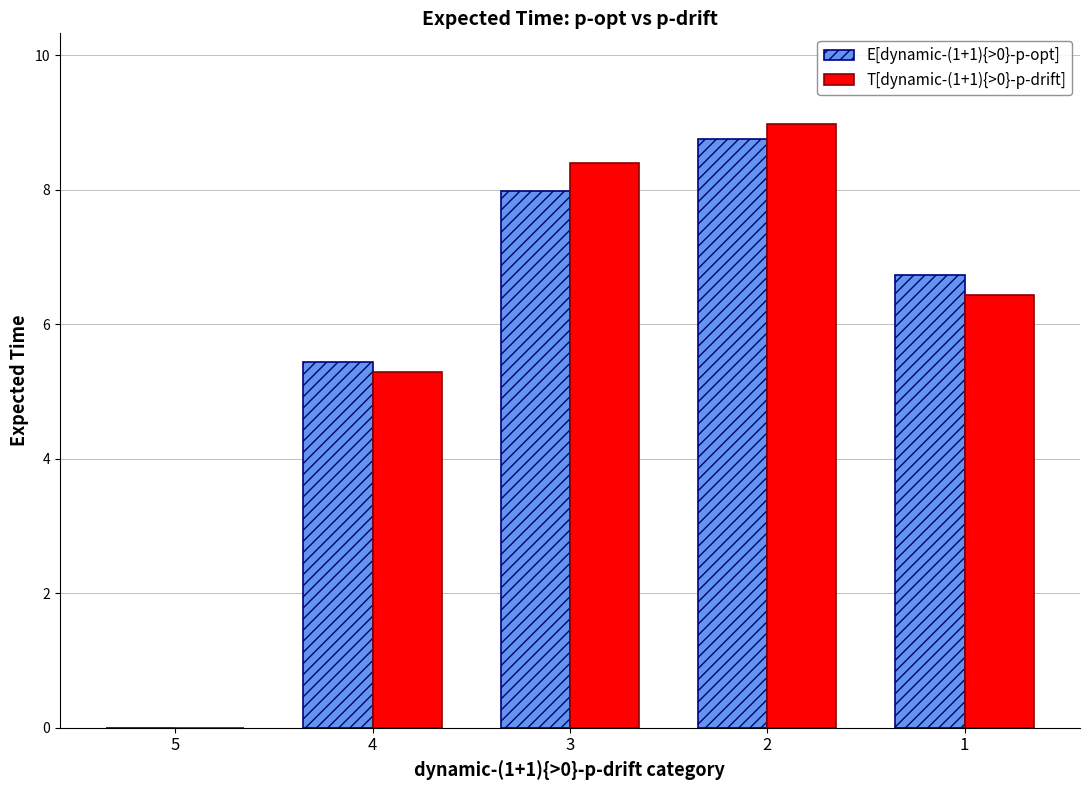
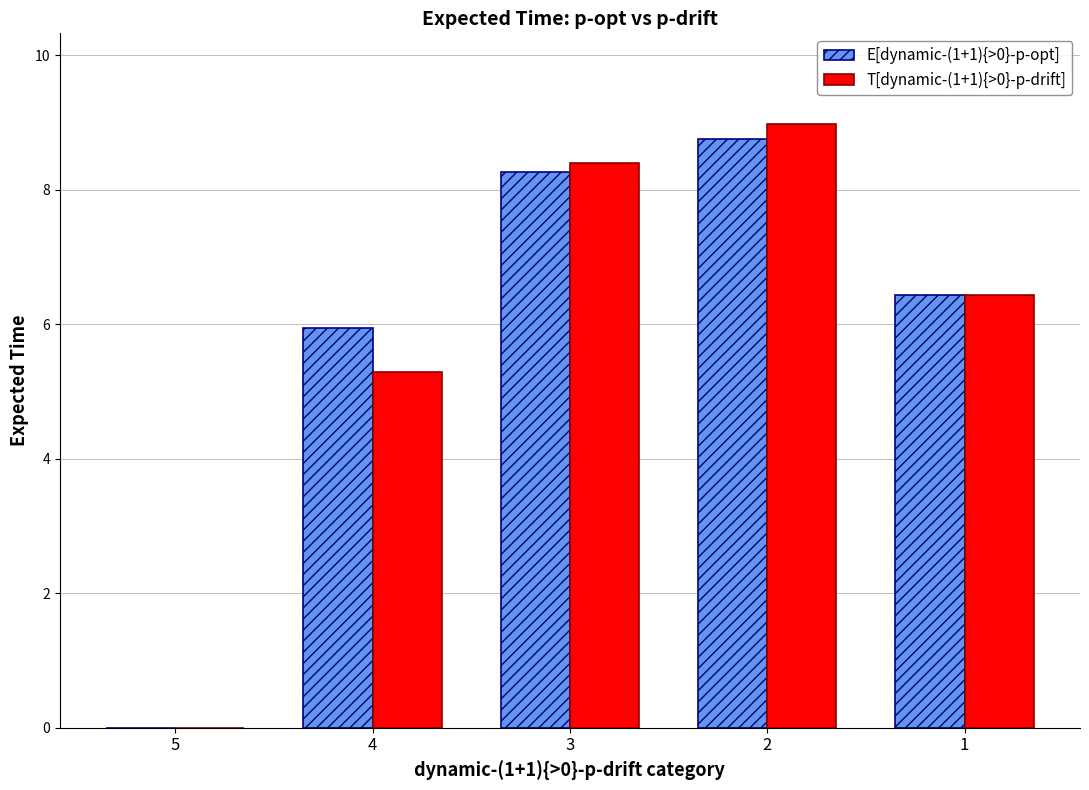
  {
    "E[dynamic-(1+1){>0}-p-opt]": {
      "5": 0.0,
-     "4": 5.4,
-     "3": 8.0,
+     "4": 5.9,
+     "3": 8.3,
      "2": 8.8,
-     "1": 6.7
+     "1": 6.4
    },
    "T[dynamic-(1+1){>0}-p-drift]": {
      "5": 0.0,
      "4": 5.3,
      "3": 8.4,
      "2": 9.0,
      "1": 6.4
    }
  }
